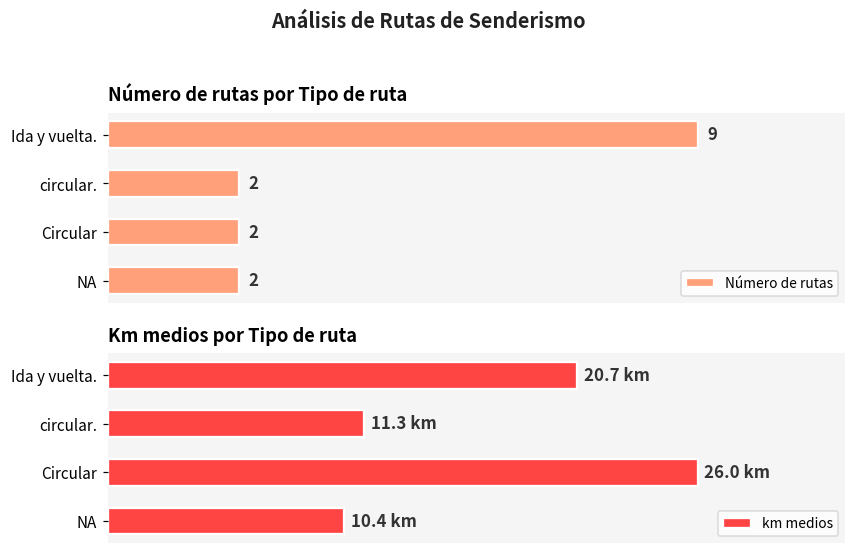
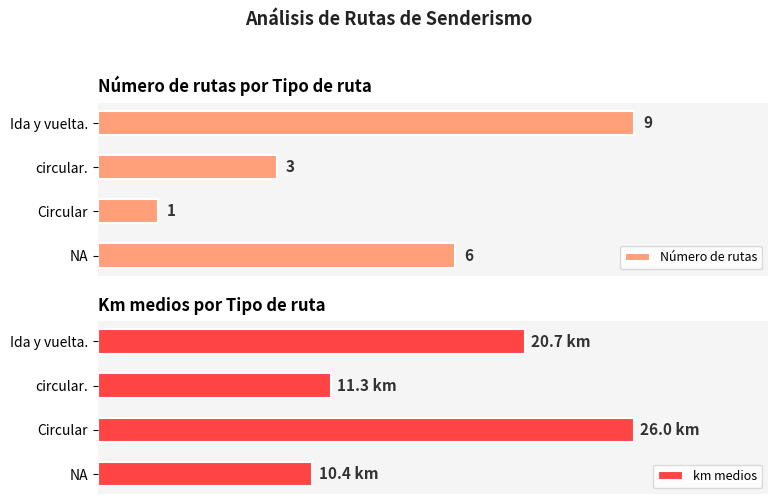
  {
    "Número de rutas por Tipo de ruta": {
      "Ida y vuelta.": 9,
-     "circular.": 2,
-     "Circular": 2,
-     "NA": 2
+     "circular.": 3,
+     "Circular": 1,
+     "NA": 6
    },
    "Km medios por Tipo de ruta": {
      "Ida y vuelta.": 20.7,
      "circular.": 11.3,
      "Circular": 26.0,
      "NA": 10.4
    }
  }
